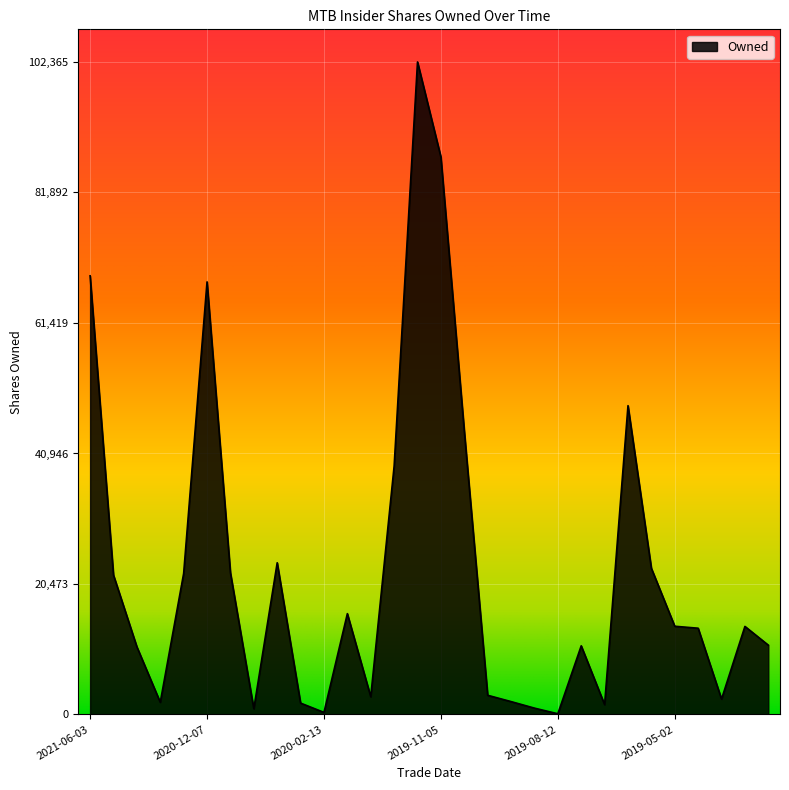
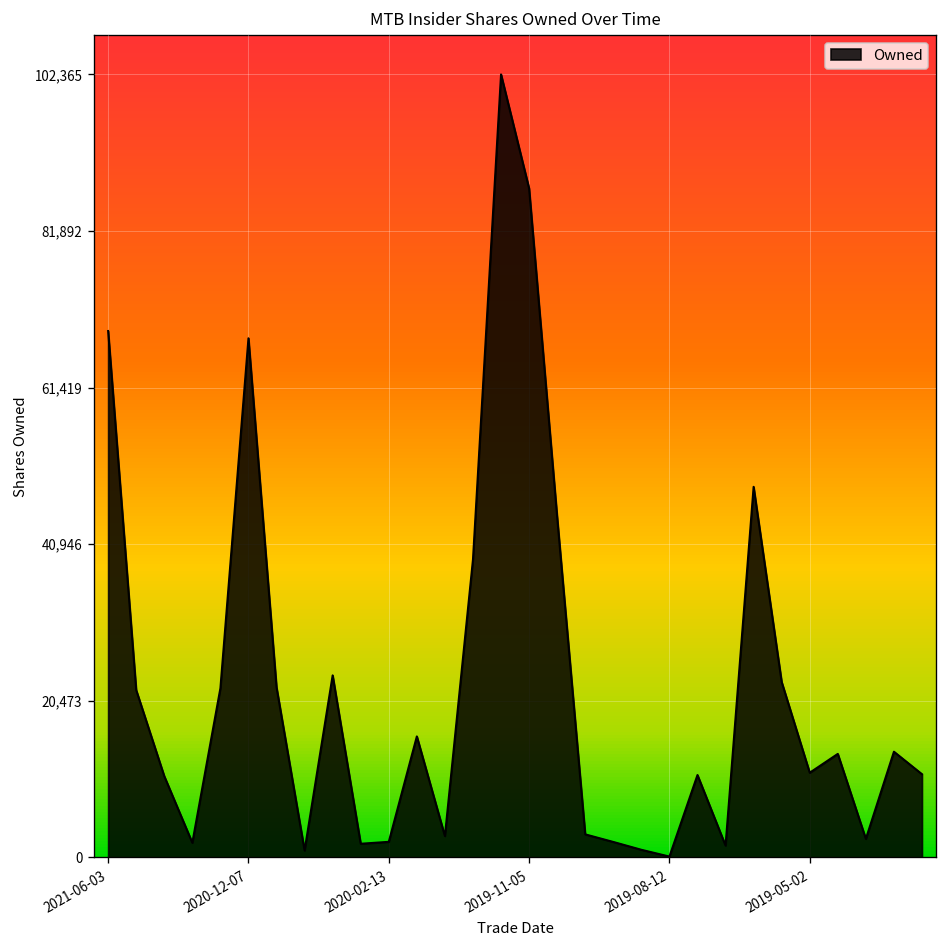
  {
    "2021-06-03": "69,000",
    "2020-12-07": "68,000",
-   "2020-02-13": "0",
+   "2020-02-13": "2,000",
    "2019-11-05": "87,000",
    "2019-08-12": "0",
-   "2019-05-02": "14,000"
+   "2019-05-02": "11,000"
  }
